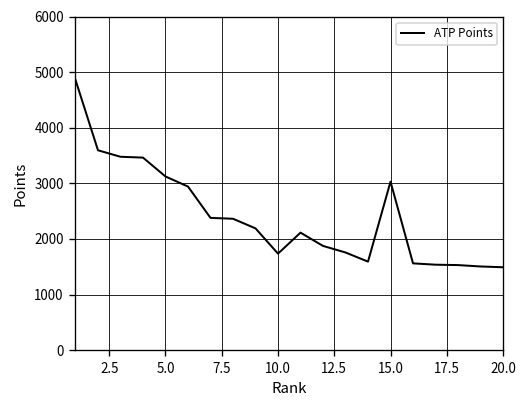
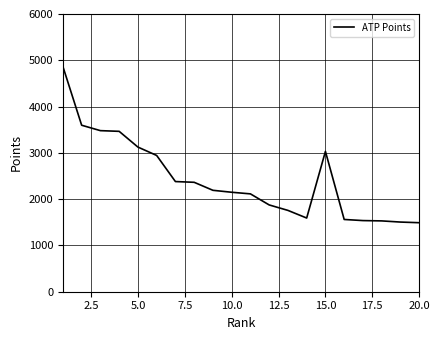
  {
    "5.0": 3100,
-   "10.0": 1700,
+   "10.0": 2100,
    "15.0": 3000,
    "20.0": 1500
  }
